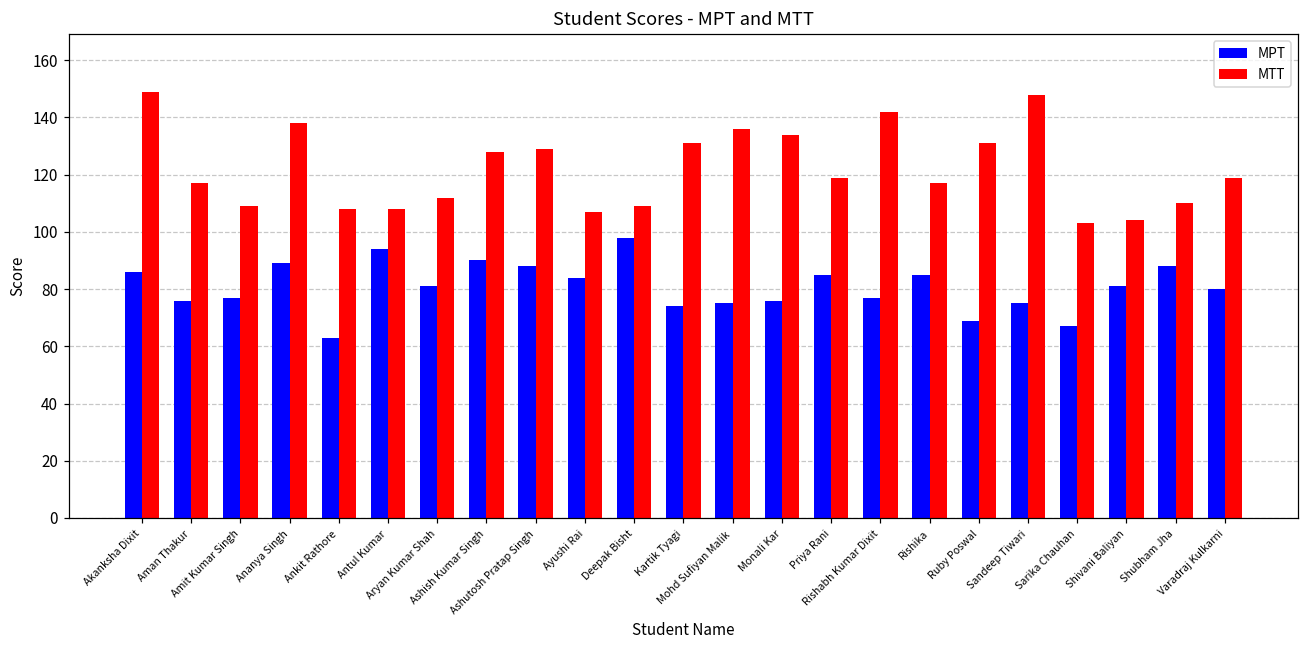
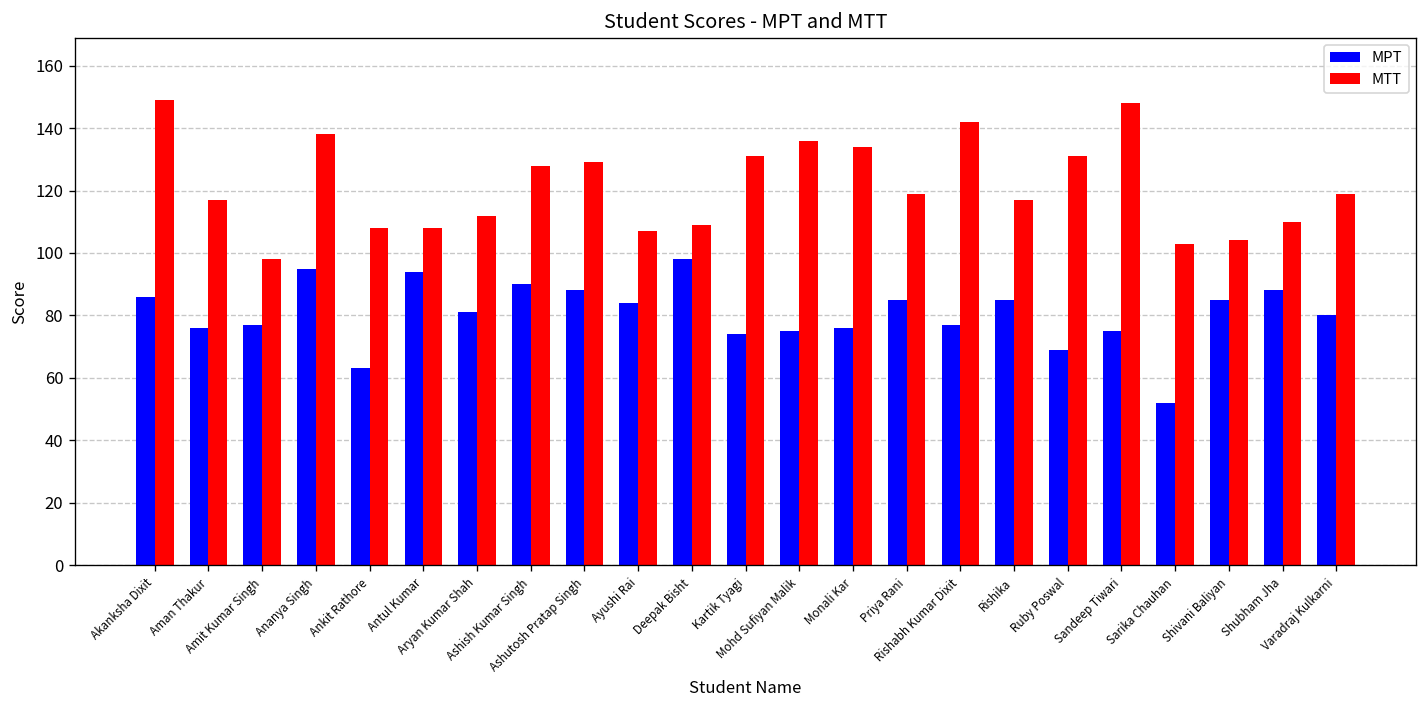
  {
    "MPT": {
      "Akanksha Dixit": 86,
      "Aman Thakur": 76,
      "Amit Kumar Singh": 77,
-     "Ananya Singh": 89,
+     "Ananya Singh": 95,
      "Ankit Rathore": 63,
      "Antul Kumar": 94,
      "Aryan Kumar Shah": 81,
      "Ashish Kumar Singh": 90,
      "Ashutosh Pratap Singh": 88,
      "Ayushi Rai": 84,
      "Deepak Bisht": 98,
      "Kartik Tyagi": 74,
      "Mohd Sufiyan Malik": 75,
      "Monali Kar": 76,
      "Priya Rani": 85,
      "Rishabh Kumar Dixit": 77,
      "Rishika": 85,
      "Ruby Poswal": 69,
      "Sandeep Tiwari": 75,
-     "Sarika Chauhan": 67,
-     "Shivani Baliyan": 81,
+     "Sarika Chauhan": 52,
+     "Shivani Baliyan": 85,
      "Shubham Jha": 88,
      "Varadraj Kulkarni": 80
    },
    "MTT": {
      "Akanksha Dixit": 149,
      "Aman Thakur": 117,
-     "Amit Kumar Singh": 109,
+     "Amit Kumar Singh": 98,
      "Ananya Singh": 138,
      "Ankit Rathore": 108,
      "Antul Kumar": 108,
      "Aryan Kumar Shah": 112,
      "Ashish Kumar Singh": 128,
      "Ashutosh Pratap Singh": 129,
      "Ayushi Rai": 107,
      "Deepak Bisht": 109,
      "Kartik Tyagi": 131,
      "Mohd Sufiyan Malik": 136,
      "Monali Kar": 134,
      "Priya Rani": 119,
      "Rishabh Kumar Dixit": 142,
      "Rishika": 117,
      "Ruby Poswal": 131,
      "Sandeep Tiwari": 148,
      "Sarika Chauhan": 103,
      "Shivani Baliyan": 104,
      "Shubham Jha": 110,
      "Varadraj Kulkarni": 119
    }
  }
